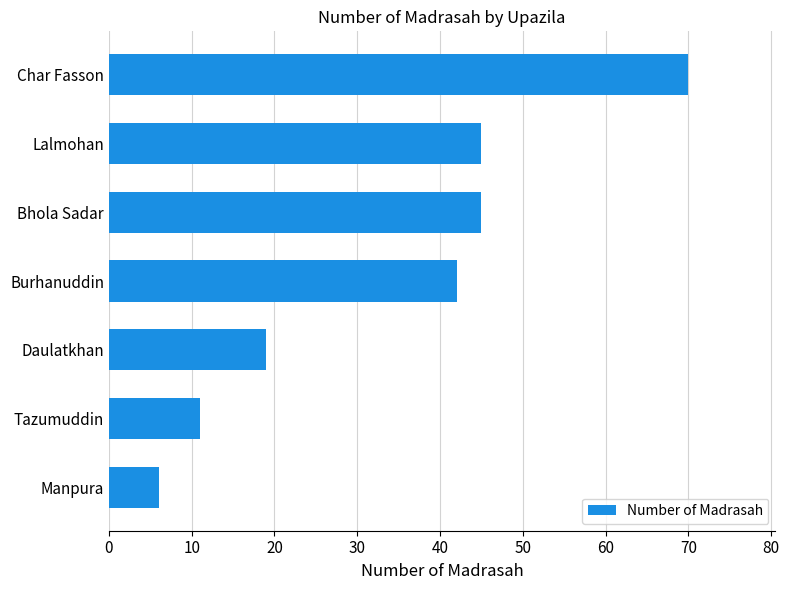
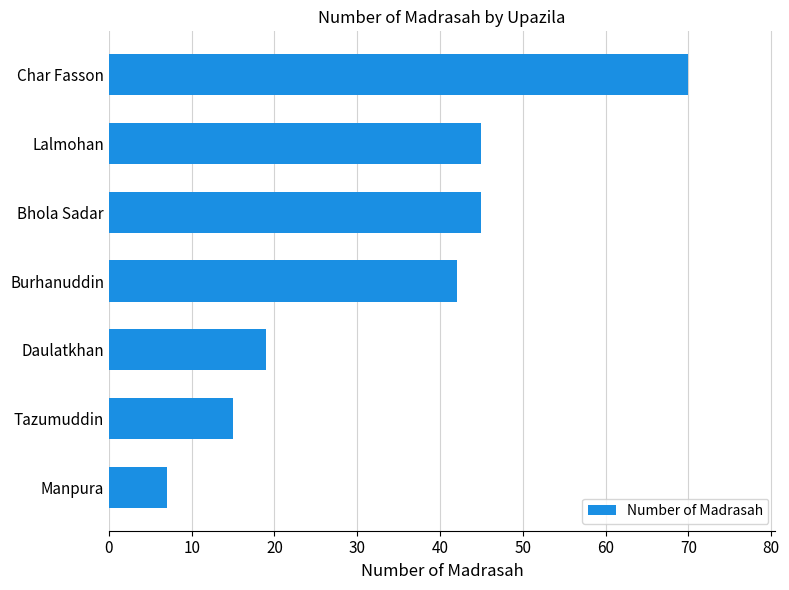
  {
    "Char Fasson": 70,
    "Lalmohan": 45,
    "Bhola Sadar": 45,
    "Burhanuddin": 42,
    "Daulatkhan": 19,
-   "Tazumuddin": 11,
-   "Manpura": 6
+   "Tazumuddin": 15,
+   "Manpura": 7
  }
